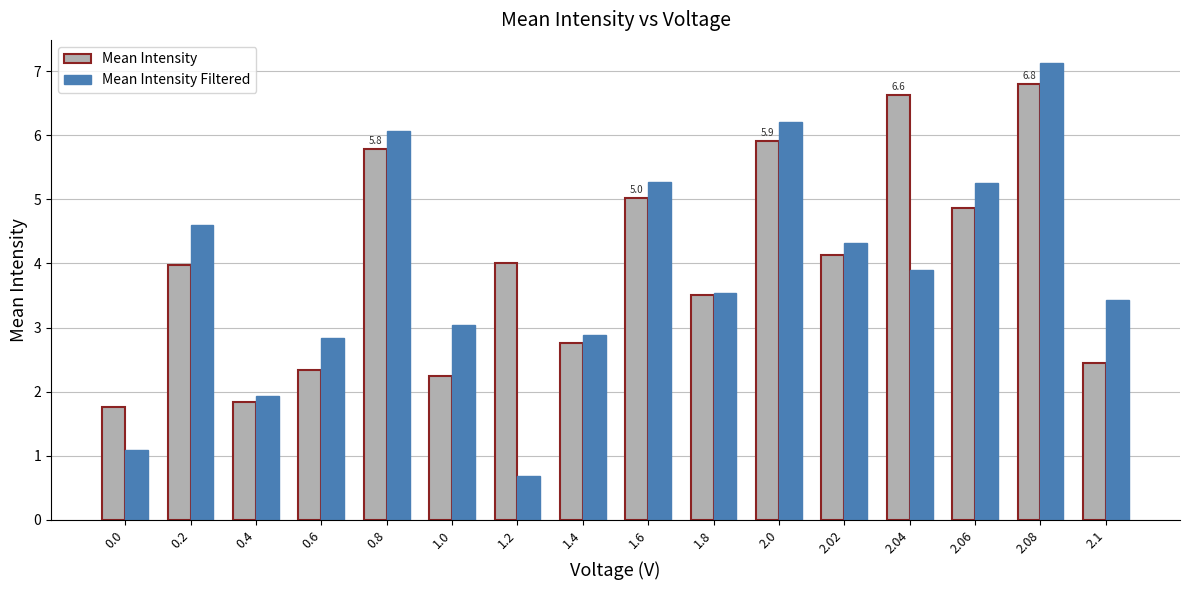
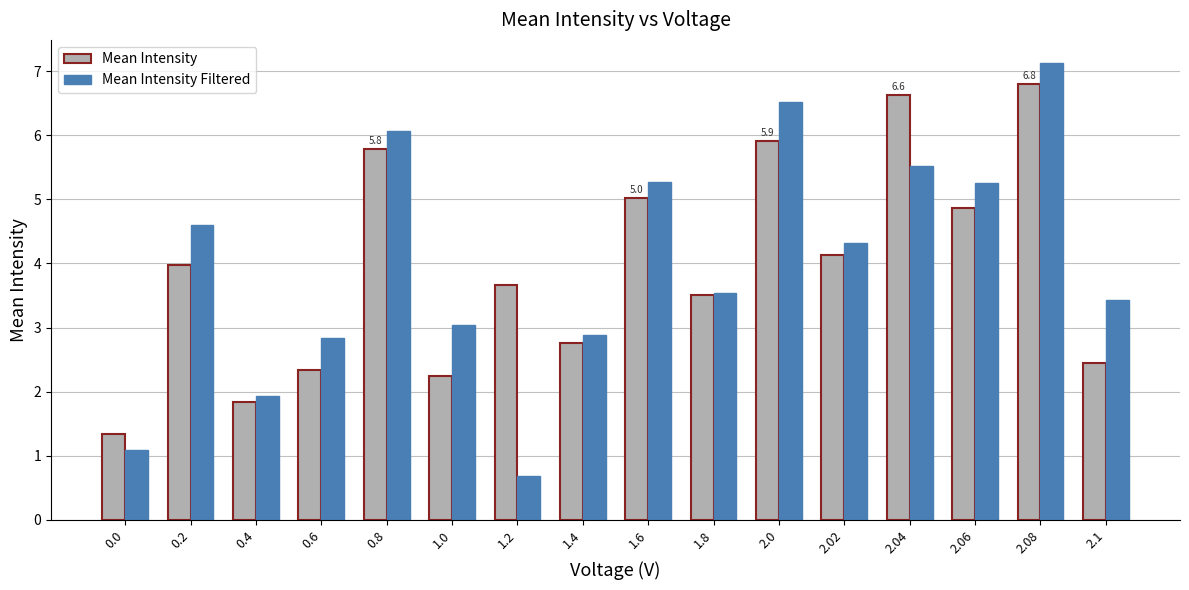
  {
    "Mean Intensity": {
-     "0.0": 1.8,
+     "0.0": 1.3,
      "0.2": 4.0,
      "0.4": 1.8,
      "0.6": 2.3,
      "1.0": 2.2,
-     "1.2": 4.0,
+     "1.2": 3.7,
      "1.4": 2.8,
      "1.8": 3.5,
      "2.02": 4.1,
      "2.06": 4.9,
      "2.1": 2.4
    },
    "Mean Intensity Filtered": {
      "0.0": 1.1,
      "0.2": 4.6,
      "0.4": 1.9,
      "0.6": 2.8,
      "0.8": 6.1,
      "1.0": 3.0,
      "1.2": 0.7,
      "1.4": 2.9,
      "1.6": 5.3,
      "1.8": 3.5,
-     "2.0": 6.2,
+     "2.0": 6.5,
      "2.02": 4.3,
-     "2.04": 3.9,
+     "2.04": 5.5,
      "2.06": 5.3,
      "2.08": 7.1,
      "2.1": 3.4
    }
  }
